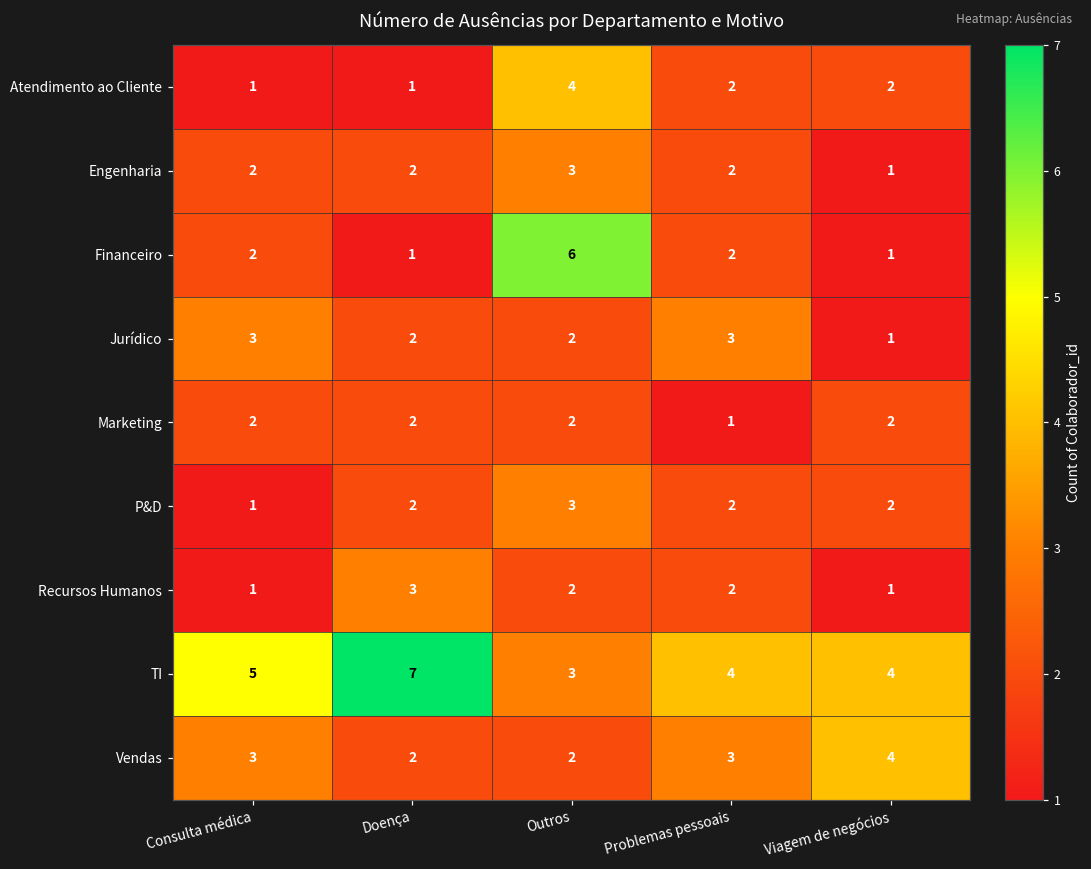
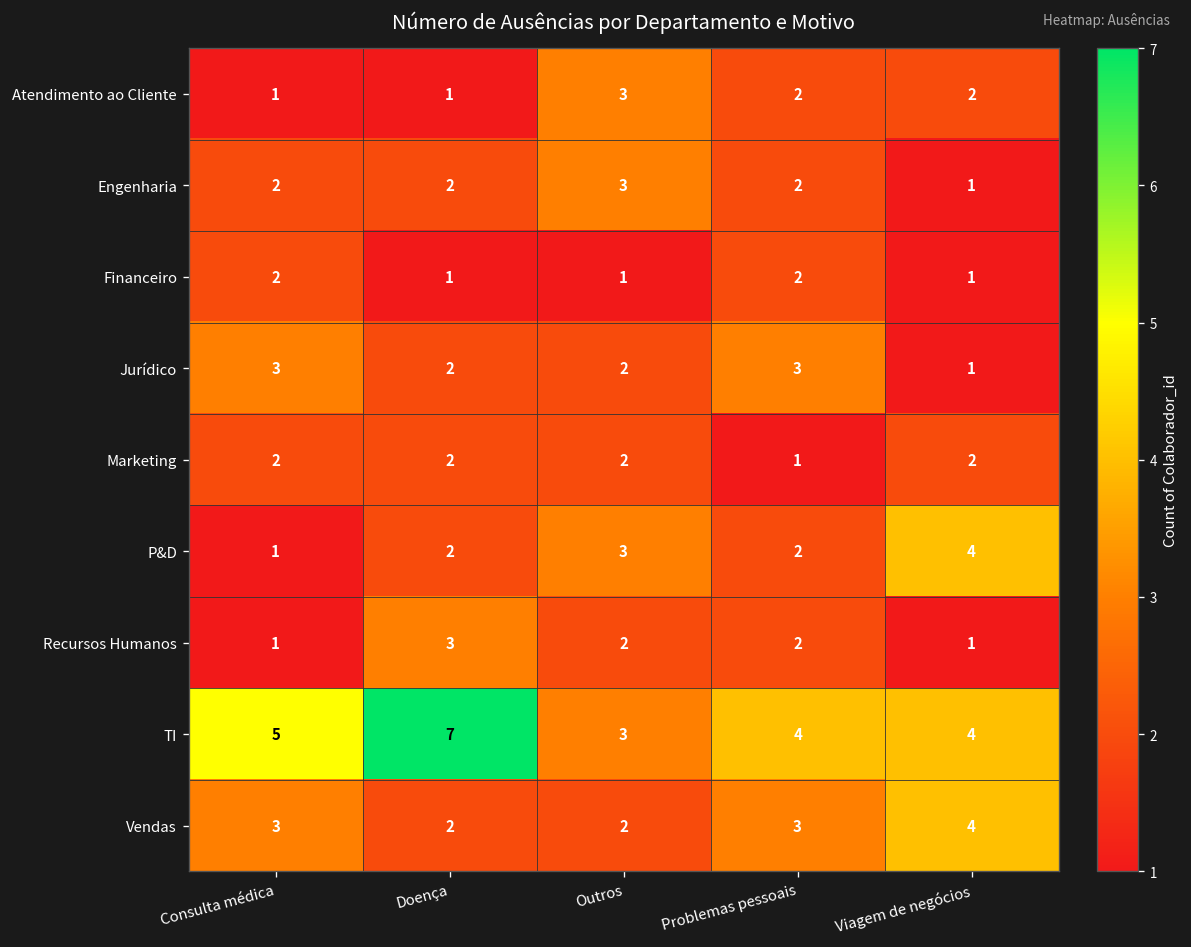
  {
    "Atendimento ao Cliente": {
      "Consulta médica": 1,
      "Doença": 1,
-     "Outros": 4,
+     "Outros": 3,
      "Problemas pessoais": 2,
      "Viagem de negócios": 2
    },
    "Engenharia": {
      "Consulta médica": 2,
      "Doença": 2,
      "Outros": 3,
      "Problemas pessoais": 2,
      "Viagem de negócios": 1
    },
    "Financeiro": {
      "Consulta médica": 2,
      "Doença": 1,
-     "Outros": 6,
+     "Outros": 1,
      "Problemas pessoais": 2,
      "Viagem de negócios": 1
    },
    "Jurídico": {
      "Consulta médica": 3,
      "Doença": 2,
      "Outros": 2,
      "Problemas pessoais": 3,
      "Viagem de negócios": 1
    },
    "Marketing": {
      "Consulta médica": 2,
      "Doença": 2,
      "Outros": 2,
      "Problemas pessoais": 1,
      "Viagem de negócios": 2
    },
    "P&D": {
      "Consulta médica": 1,
      "Doença": 2,
      "Outros": 3,
      "Problemas pessoais": 2,
-     "Viagem de negócios": 2
+     "Viagem de negócios": 4
    },
    "Recursos Humanos": {
      "Consulta médica": 1,
      "Doença": 3,
      "Outros": 2,
      "Problemas pessoais": 2,
      "Viagem de negócios": 1
    },
    "TI": {
      "Consulta médica": 5,
      "Doença": 7,
      "Outros": 3,
      "Problemas pessoais": 4,
      "Viagem de negócios": 4
    },
    "Vendas": {
      "Consulta médica": 3,
      "Doença": 2,
      "Outros": 2,
      "Problemas pessoais": 3,
      "Viagem de negócios": 4
    }
  }
